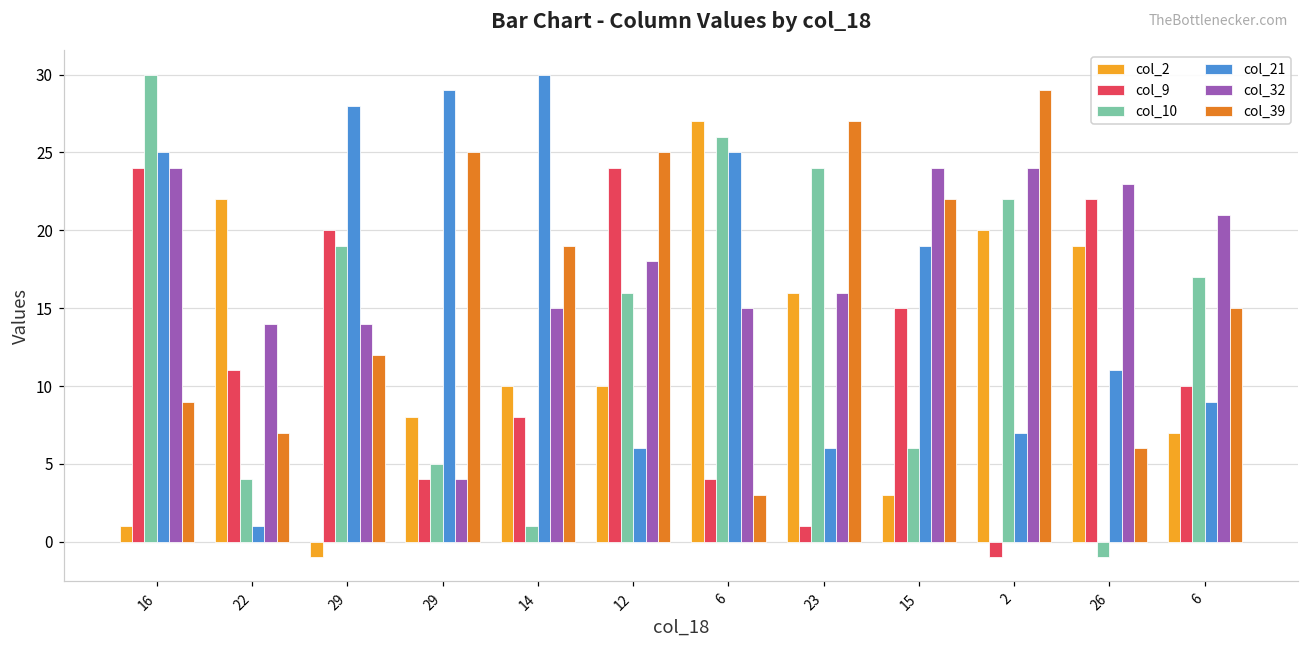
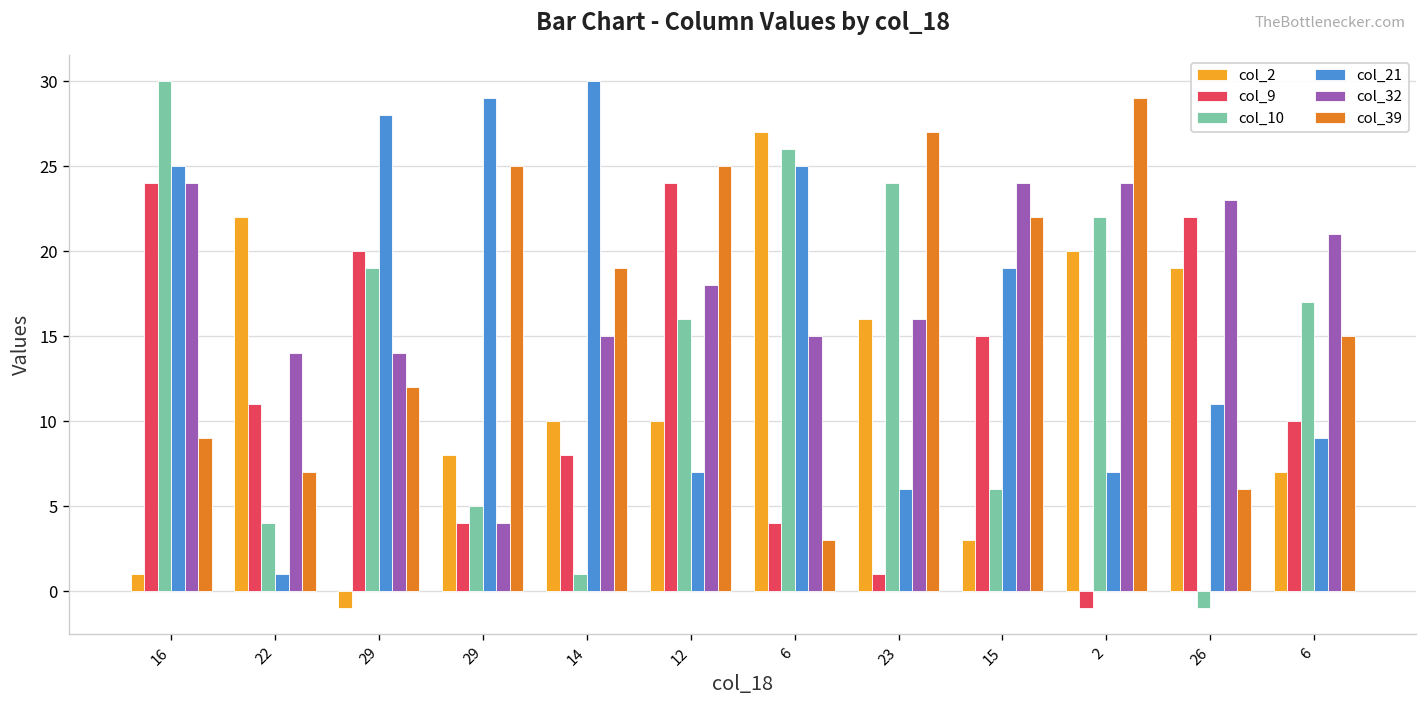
  {
    "col_9": {
      "16": 24,
      "22": 11,
      "14": 8,
      "12": 24,
      "23": 1,
      "15": 15,
      "2": -1,
      "26": 22
    },
    "col_10": {
      "16": 30,
      "22": 4,
      "14": 1,
      "12": 16,
      "23": 24,
      "15": 6,
      "2": 22,
      "26": -1
    },
    "col_21": {
      "16": 25,
      "22": 1,
      "14": 30,
-     "12": 6,
+     "12": 7,
      "23": 6,
      "15": 19,
      "2": 7,
      "26": 11
    },
    "col_32": {
      "16": 24,
      "22": 14,
      "14": 15,
      "12": 18,
      "23": 16,
      "15": 24,
      "2": 24,
      "26": 23
    }
  }
